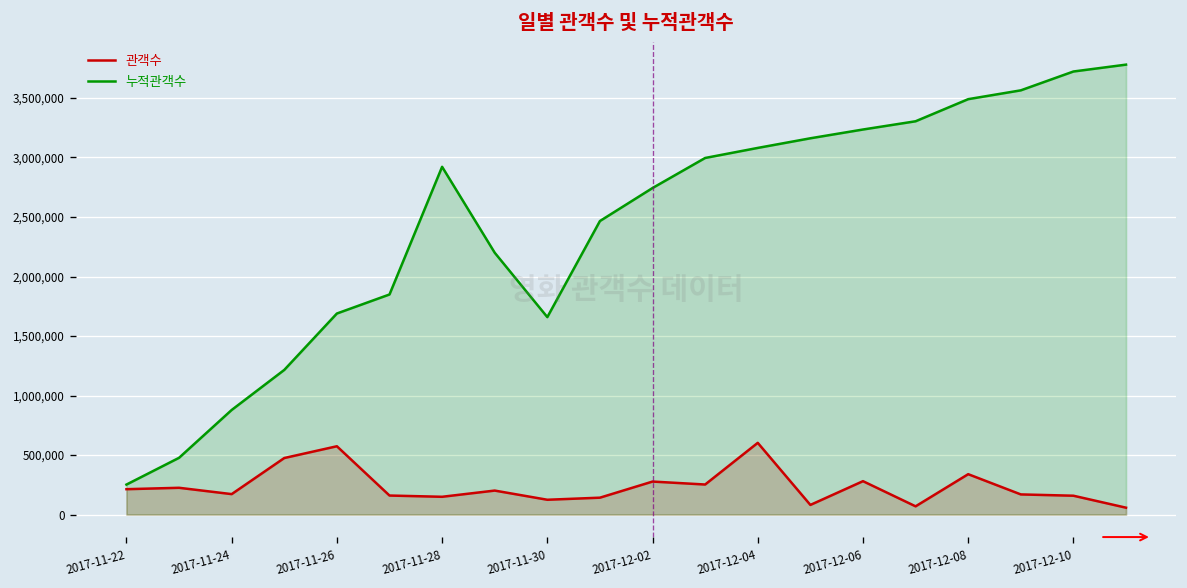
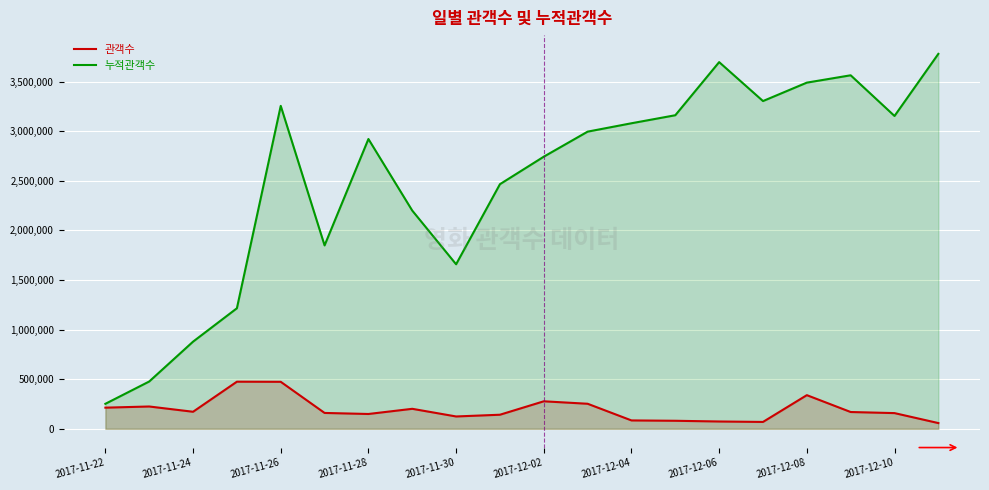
  {
    "관객수": {
      "2017-11-22": "200,000",
      "2017-11-24": "200,000",
-     "2017-11-26": "600,000",
+     "2017-11-26": "500,000",
      "2017-11-28": "100,000",
      "2017-11-30": "100,000",
      "2017-12-02": "300,000",
-     "2017-12-04": "600,000",
-     "2017-12-06": "300,000",
+     "2017-12-04": "100,000",
+     "2017-12-06": "100,000",
      "2017-12-08": "300,000",
      "2017-12-10": "200,000"
    },
    "누적관객수": {
      "2017-11-22": "300,000",
      "2017-11-24": "900,000",
-     "2017-11-26": "1,700,000",
+     "2017-11-26": "3,300,000",
      "2017-11-28": "2,900,000",
      "2017-11-30": "1,700,000",
      "2017-12-02": "2,700,000",
      "2017-12-04": "3,100,000",
-     "2017-12-06": "3,200,000",
+     "2017-12-06": "3,700,000",
      "2017-12-08": "3,500,000",
-     "2017-12-10": "3,700,000"
+     "2017-12-10": "3,200,000"
    }
  }
